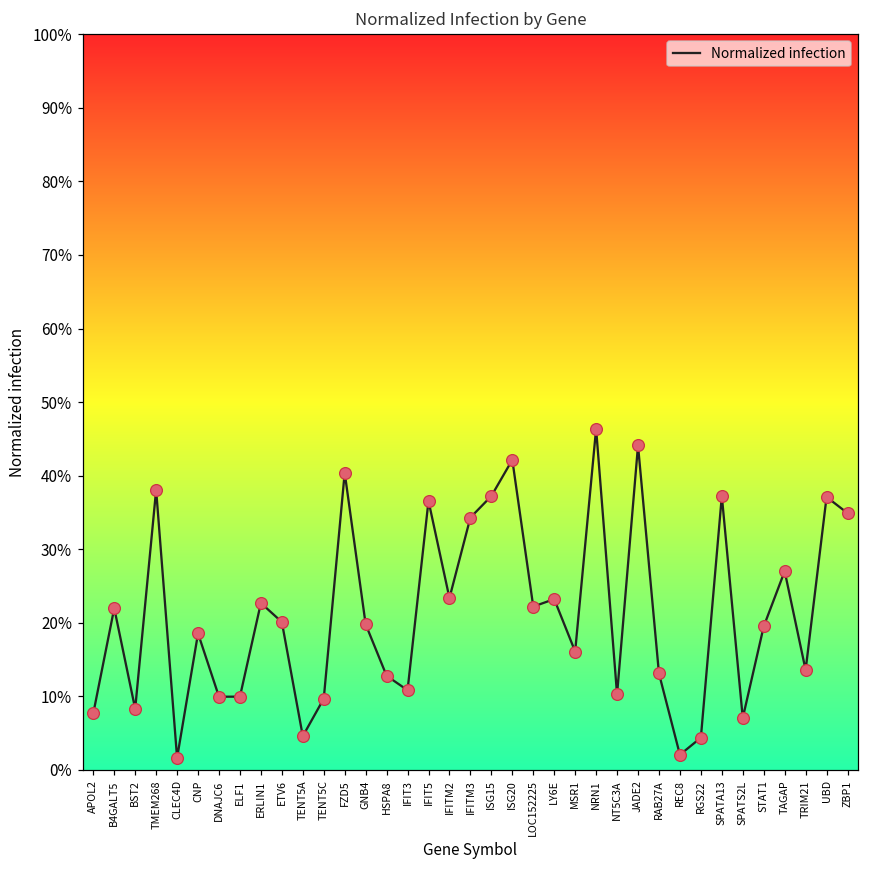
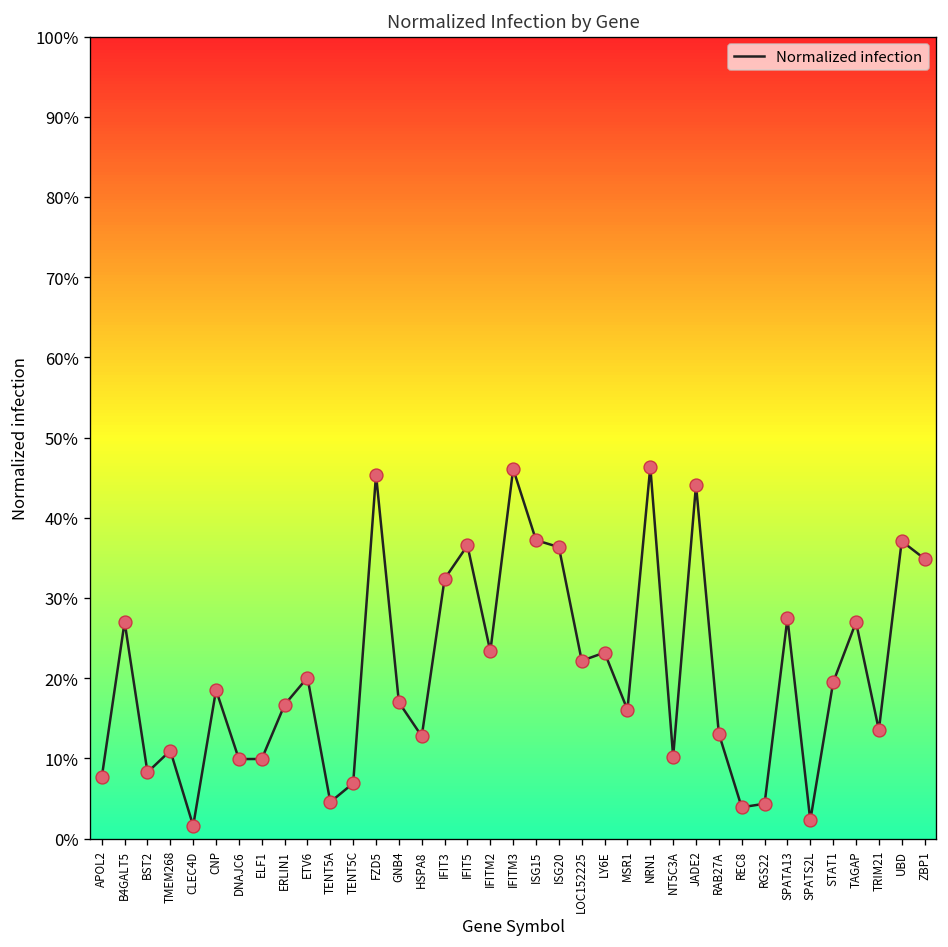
  {
    "APOL2": "8%",
-   "B4GALT5": "22%",
+   "B4GALT5": "27%",
    "BST2": "8%",
-   "TMEM268": "38%",
+   "TMEM268": "11%",
    "CLEC4D": "2%",
    "CNP": "19%",
    "DNAJC6": "10%",
    "ELF1": "10%",
-   "ERLIN1": "23%",
+   "ERLIN1": "17%",
    "ETV6": "20%",
    "TENT5A": "5%",
-   "TENT5C": "10%",
-   "FZD5": "40%",
-   "GNB4": "20%",
+   "TENT5C": "7%",
+   "FZD5": "45%",
+   "GNB4": "17%",
    "HSPA8": "13%",
-   "IFIT3": "11%",
+   "IFIT3": "32%",
    "IFIT5": "37%",
    "IFITM2": "23%",
-   "IFITM3": "34%",
+   "IFITM3": "46%",
    "ISG15": "37%",
-   "ISG20": "42%",
+   "ISG20": "36%",
    "LOC152225": "22%",
    "LY6E": "23%",
    "MSR1": "16%",
    "NRN1": "46%",
    "NT5C3A": "10%",
    "JADE2": "44%",
    "RAB27A": "13%",
-   "REC8": "2%",
+   "REC8": "4%",
    "RGS22": "4%",
-   "SPATA13": "37%",
-   "SPATS2L": "7%",
+   "SPATA13": "27%",
+   "SPATS2L": "2%",
    "STAT1": "19%",
    "TAGAP": "27%",
    "TRIM21": "14%",
    "UBD": "37%",
    "ZBP1": "35%"
  }
